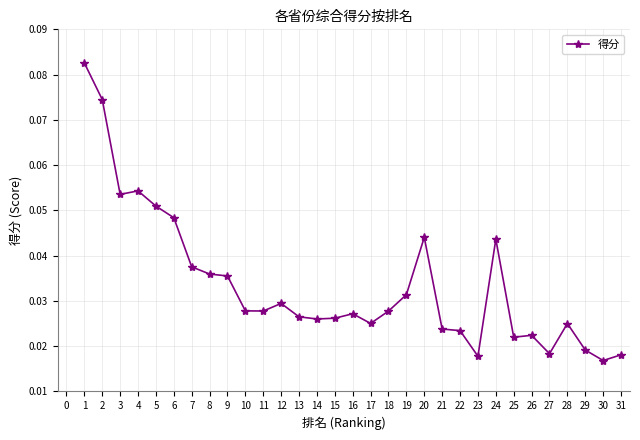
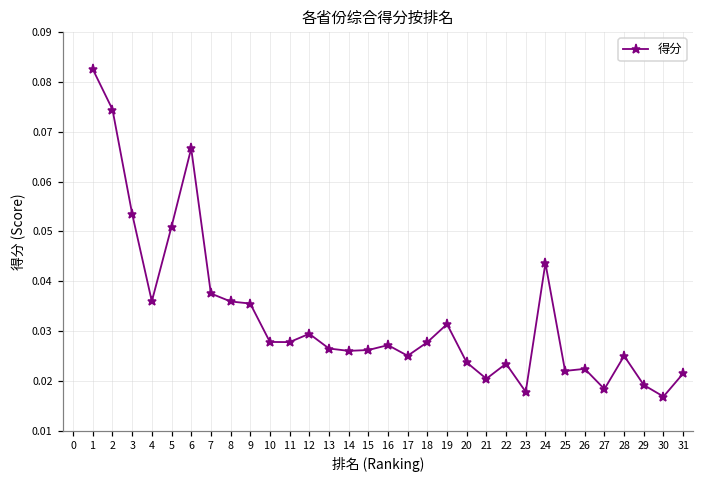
  {
    "1": 0.083,
    "2": 0.074,
    "3": 0.054,
-   "4": 0.054,
+   "4": 0.036,
    "5": 0.051,
-   "6": 0.048,
+   "6": 0.067,
    "7": 0.038,
    "8": 0.036,
    "9": 0.036,
    "10": 0.028,
    "11": 0.028,
    "12": 0.029,
    "13": 0.026,
    "14": 0.026,
    "15": 0.026,
    "16": 0.027,
    "17": 0.025,
    "18": 0.028,
    "19": 0.031,
-   "20": 0.044,
-   "21": 0.024,
+   "20": 0.024,
+   "21": 0.020,
    "22": 0.023,
    "23": 0.018,
    "24": 0.044,
    "25": 0.022,
    "26": 0.022,
    "27": 0.018,
    "28": 0.025,
    "29": 0.019,
    "30": 0.017,
-   "31": 0.018
+   "31": 0.021
  }
